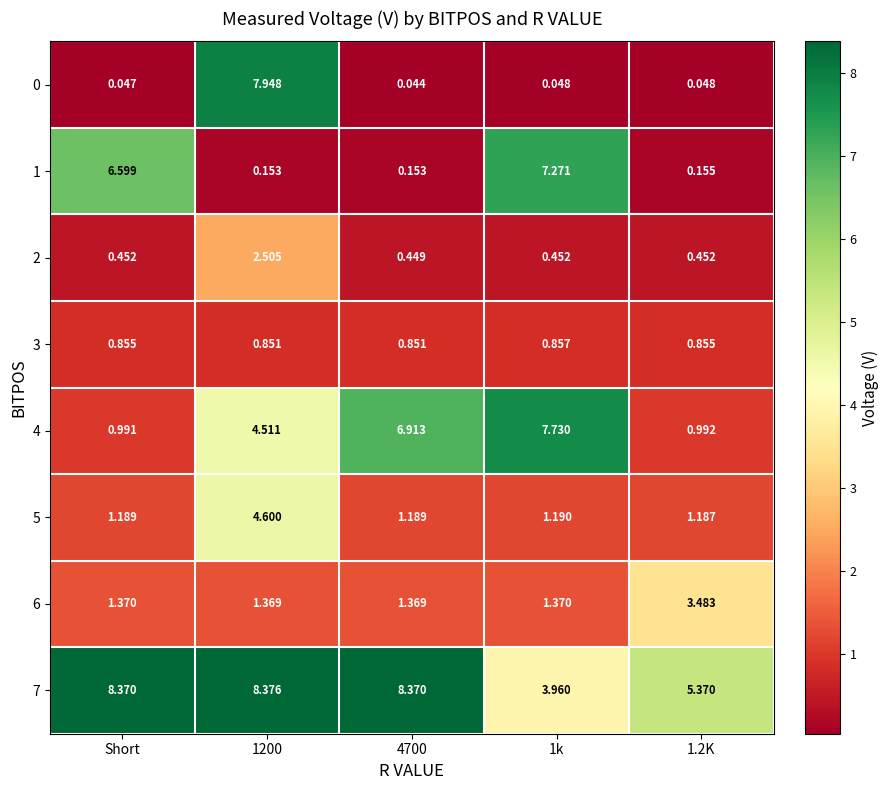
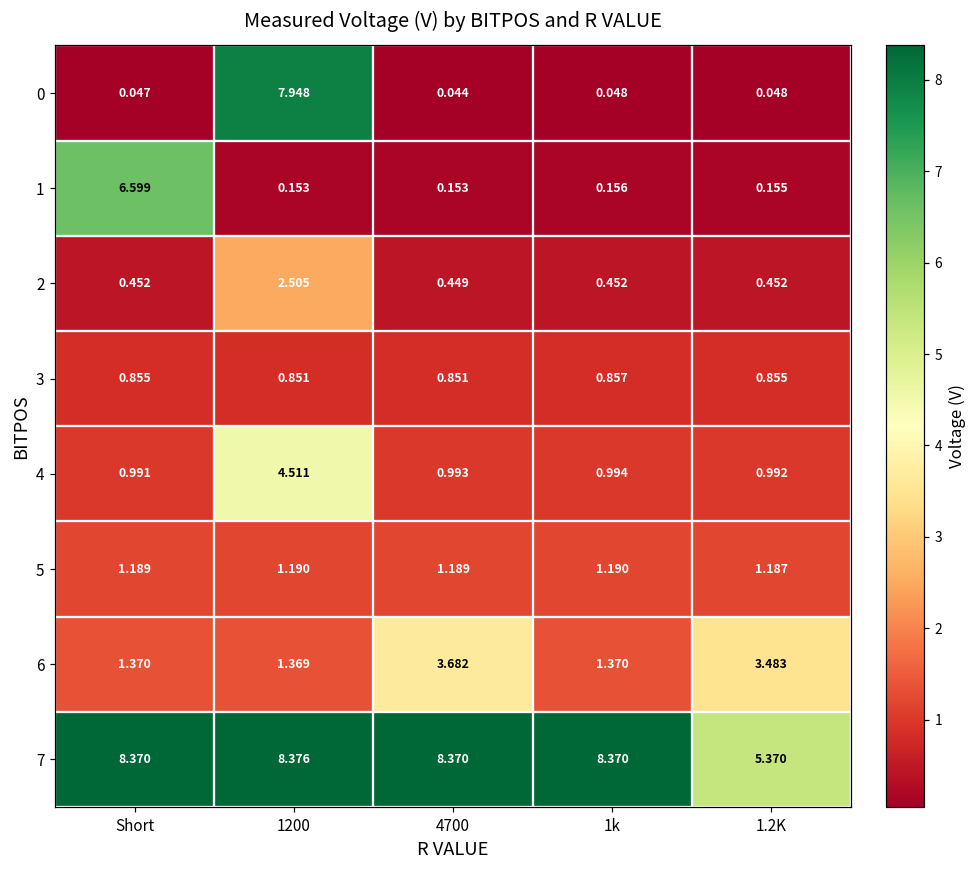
  {
    "0": {
      "Short": 0.047,
      "1200": 7.948,
      "4700": 0.044,
      "1k": 0.048,
      "1.2K": 0.048
    },
    "1": {
      "Short": 6.599,
      "1200": 0.153,
      "4700": 0.153,
-     "1k": 7.271,
+     "1k": 0.156,
      "1.2K": 0.155
    },
    "2": {
      "Short": 0.452,
      "1200": 2.505,
      "4700": 0.449,
      "1k": 0.452,
      "1.2K": 0.452
    },
    "3": {
      "Short": 0.855,
      "1200": 0.851,
      "4700": 0.851,
      "1k": 0.857,
      "1.2K": 0.855
    },
    "4": {
      "Short": 0.991,
      "1200": 4.511,
-     "4700": 6.913,
-     "1k": 7.730,
+     "4700": 0.993,
+     "1k": 0.994,
      "1.2K": 0.992
    },
    "5": {
      "Short": 1.189,
-     "1200": 4.600,
+     "1200": 1.190,
      "4700": 1.189,
      "1k": 1.190,
      "1.2K": 1.187
    },
    "6": {
      "Short": 1.370,
      "1200": 1.369,
-     "4700": 1.369,
+     "4700": 3.682,
      "1k": 1.370,
      "1.2K": 3.483
    },
    "7": {
      "Short": 8.370,
      "1200": 8.376,
      "4700": 8.370,
-     "1k": 3.960,
+     "1k": 8.370,
      "1.2K": 5.370
    }
  }
